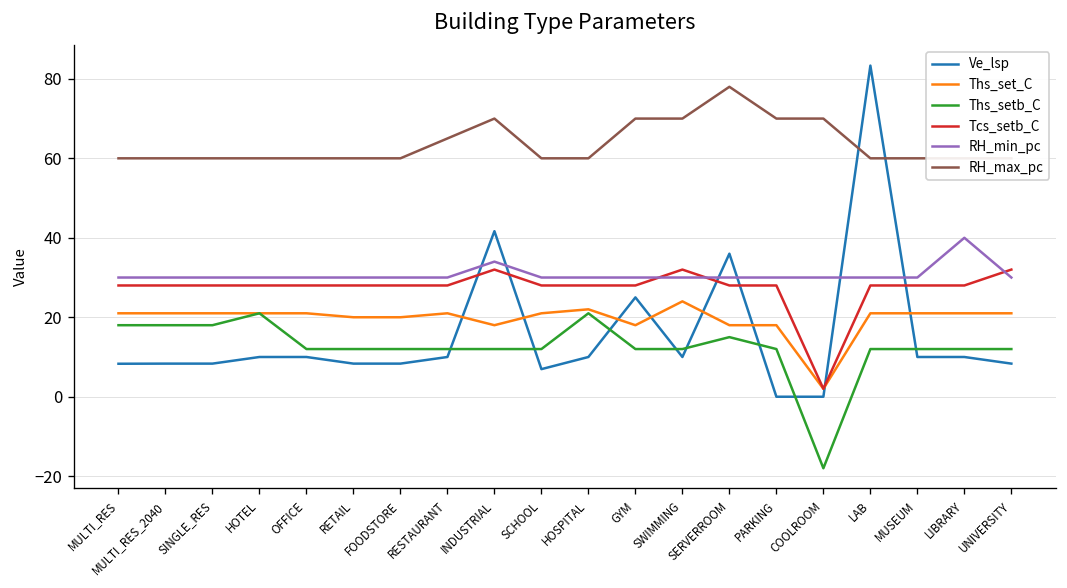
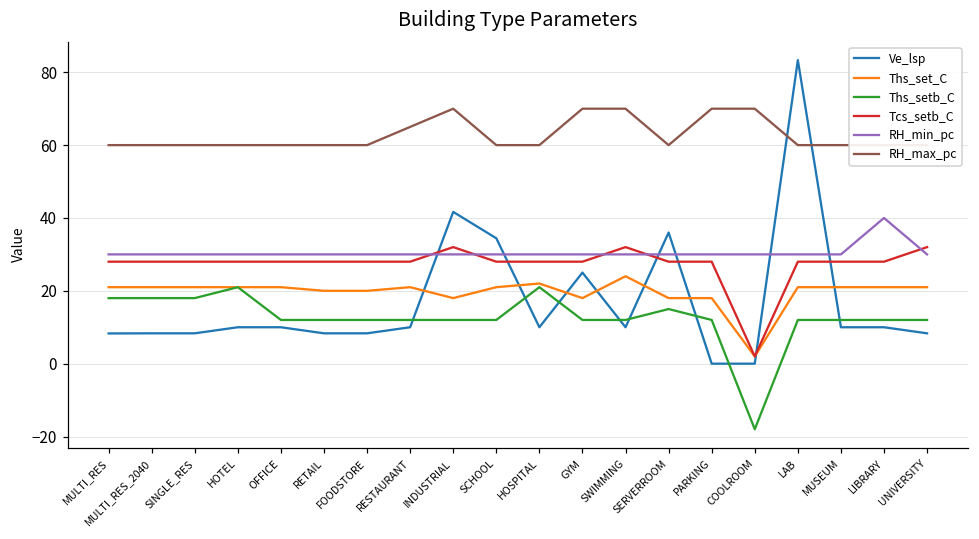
  {
    "Ve_lsp": {
      "MULTI_RES": 8,
      "MULTI_RES_2040": 8,
      "SINGLE_RES": 8,
      "HOTEL": 10,
      "OFFICE": 10,
      "RETAIL": 8,
      "FOODSTORE": 8,
      "RESTAURANT": 10,
      "INDUSTRIAL": 42,
-     "SCHOOL": 7,
+     "SCHOOL": 34,
      "HOSPITAL": 10,
      "GYM": 25,
      "SWIMMING": 10,
      "SERVERROOM": 36,
      "PARKING": 0,
      "COOLROOM": 0,
      "LAB": 83,
      "MUSEUM": 10,
      "LIBRARY": 10,
      "UNIVERSITY": 8
    },
    "Ths_set_C": {
      "MULTI_RES": 21,
      "MULTI_RES_2040": 21,
      "SINGLE_RES": 21,
      "OFFICE": 21,
      "RETAIL": 20,
      "FOODSTORE": 20,
      "RESTAURANT": 21,
      "INDUSTRIAL": 18,
      "SCHOOL": 21,
      "HOSPITAL": 22,
      "GYM": 18,
      "SWIMMING": 24,
      "SERVERROOM": 18,
      "PARKING": 18,
      "LAB": 21,
      "MUSEUM": 21,
      "LIBRARY": 21,
      "UNIVERSITY": 21
    },
    "Ths_setb_C": {
      "MULTI_RES": 18,
      "MULTI_RES_2040": 18,
      "SINGLE_RES": 18,
      "OFFICE": 12,
      "RETAIL": 12,
      "FOODSTORE": 12,
      "RESTAURANT": 12,
      "INDUSTRIAL": 12,
      "SCHOOL": 12,
      "HOSPITAL": 21,
      "GYM": 12,
      "SWIMMING": 12,
      "SERVERROOM": 15,
      "PARKING": 12,
      "COOLROOM": -18,
      "LAB": 12,
      "MUSEUM": 12,
      "LIBRARY": 12,
      "UNIVERSITY": 12
    },
    "Tcs_setb_C": {
      "MULTI_RES": 28,
      "MULTI_RES_2040": 28,
      "SINGLE_RES": 28,
      "HOTEL": 28,
      "OFFICE": 28,
      "RETAIL": 28,
      "FOODSTORE": 28,
      "RESTAURANT": 28,
      "INDUSTRIAL": 32,
      "SCHOOL": 28,
      "HOSPITAL": 28,
      "GYM": 28,
      "SWIMMING": 32,
      "SERVERROOM": 28,
      "PARKING": 28,
      "LAB": 28,
      "MUSEUM": 28,
      "LIBRARY": 28,
      "UNIVERSITY": 32
    },
    "RH_min_pc": {
      "MULTI_RES": 30,
      "MULTI_RES_2040": 30,
      "SINGLE_RES": 30,
      "HOTEL": 30,
      "OFFICE": 30,
      "RETAIL": 30,
      "FOODSTORE": 30,
      "RESTAURANT": 30,
-     "INDUSTRIAL": 34,
+     "INDUSTRIAL": 30,
      "SCHOOL": 30,
      "HOSPITAL": 30,
      "GYM": 30,
      "SWIMMING": 30,
      "SERVERROOM": 30,
      "PARKING": 30,
      "COOLROOM": 30,
      "LAB": 30,
      "MUSEUM": 30,
      "LIBRARY": 40,
      "UNIVERSITY": 30
    },
    "RH_max_pc": {
      "MULTI_RES": 60,
      "MULTI_RES_2040": 60,
      "SINGLE_RES": 60,
      "HOTEL": 60,
      "OFFICE": 60,
      "RETAIL": 60,
      "FOODSTORE": 60,
      "RESTAURANT": 65,
      "INDUSTRIAL": 70,
      "SCHOOL": 60,
      "HOSPITAL": 60,
      "GYM": 70,
      "SWIMMING": 70,
-     "SERVERROOM": 78,
+     "SERVERROOM": 60,
      "PARKING": 70,
      "COOLROOM": 70,
      "LAB": 60,
      "MUSEUM": 60
    }
  }
